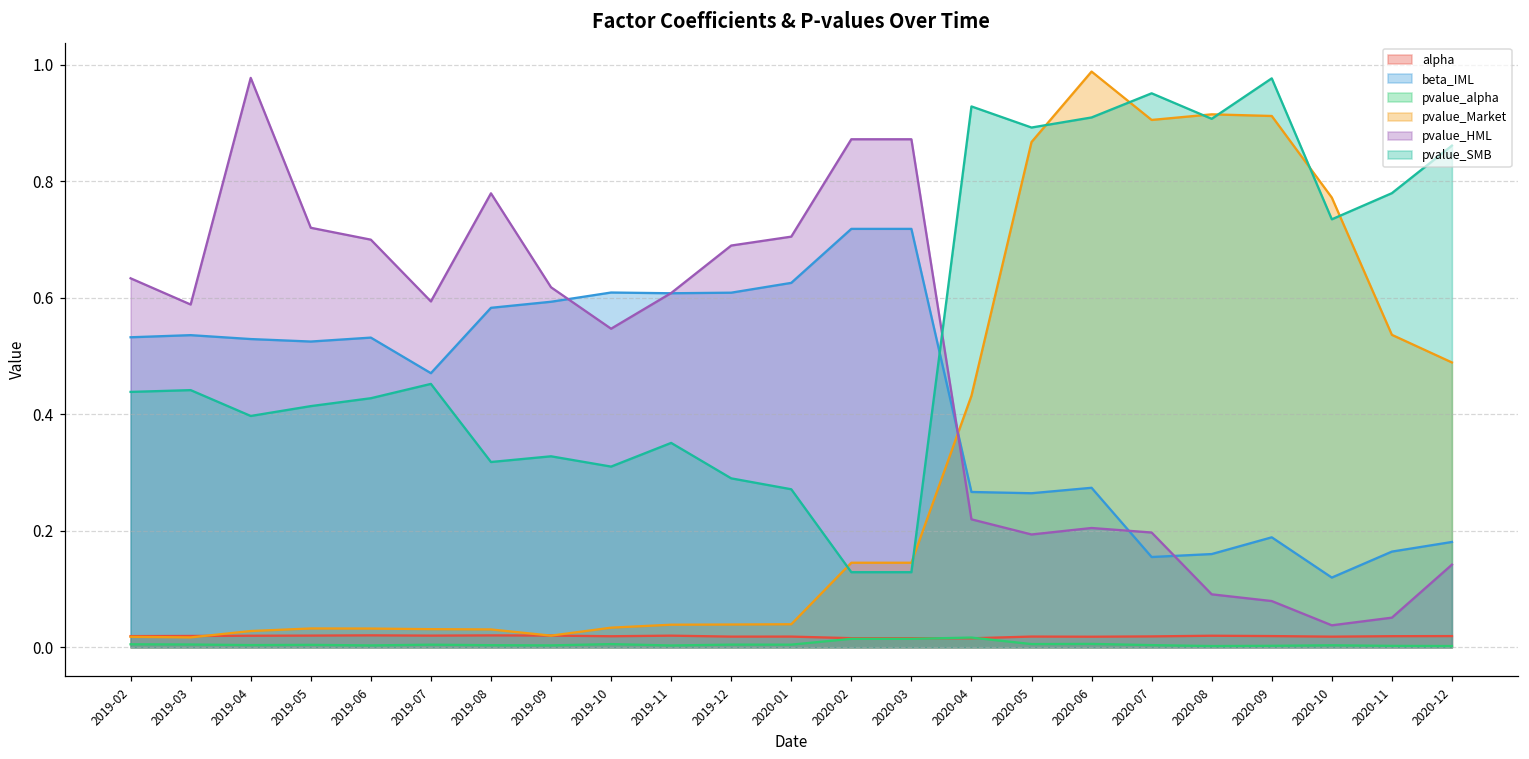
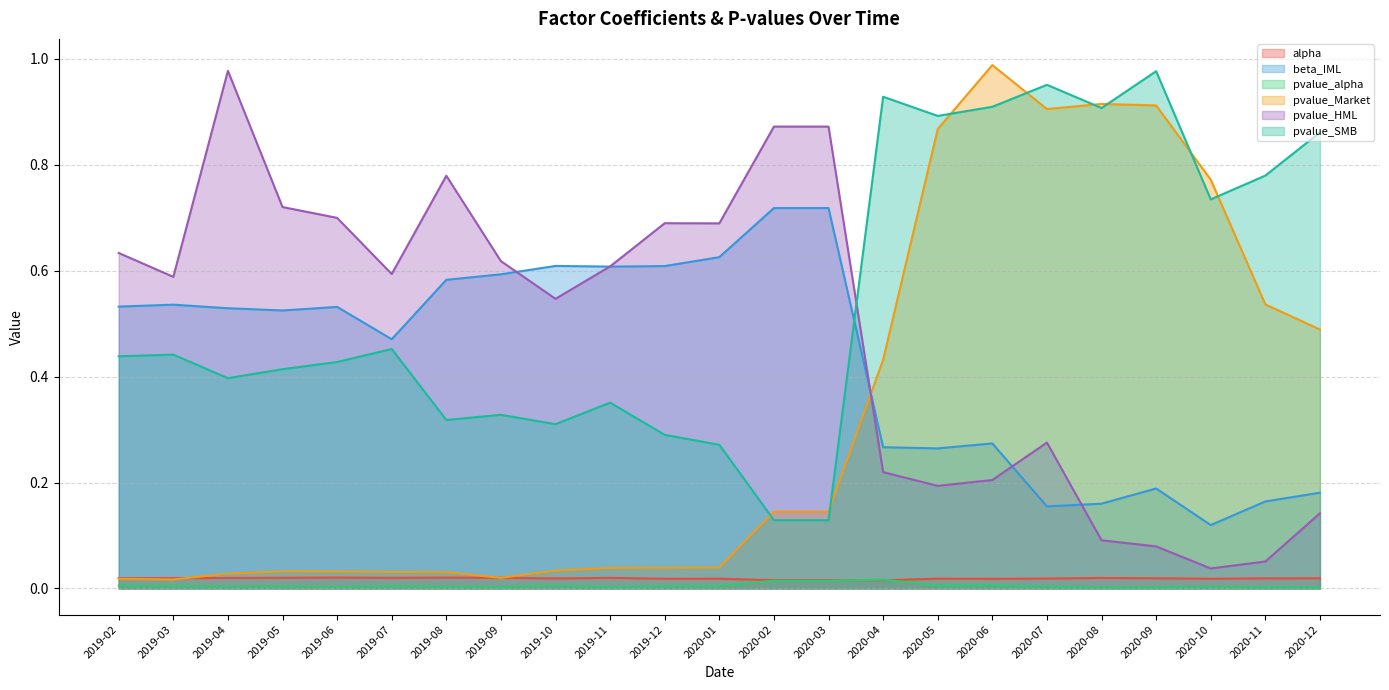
  {
    "pvalue_HML": {
      "2019-02": 0.63,
      "2019-03": 0.59,
      "2019-04": 0.98,
      "2019-05": 0.72,
      "2019-06": 0.70,
      "2019-07": 0.59,
      "2019-08": 0.78,
      "2019-09": 0.62,
      "2019-10": 0.55,
      "2019-12": 0.69,
-     "2020-01": 0.70,
+     "2020-01": 0.69,
      "2020-02": 0.87,
      "2020-03": 0.87,
      "2020-04": 0.22,
      "2020-05": 0.19,
      "2020-06": 0.20,
-     "2020-07": 0.20,
+     "2020-07": 0.28,
      "2020-08": 0.09,
      "2020-09": 0.08,
      "2020-10": 0.04,
      "2020-11": 0.05,
      "2020-12": 0.14
    }
  }
